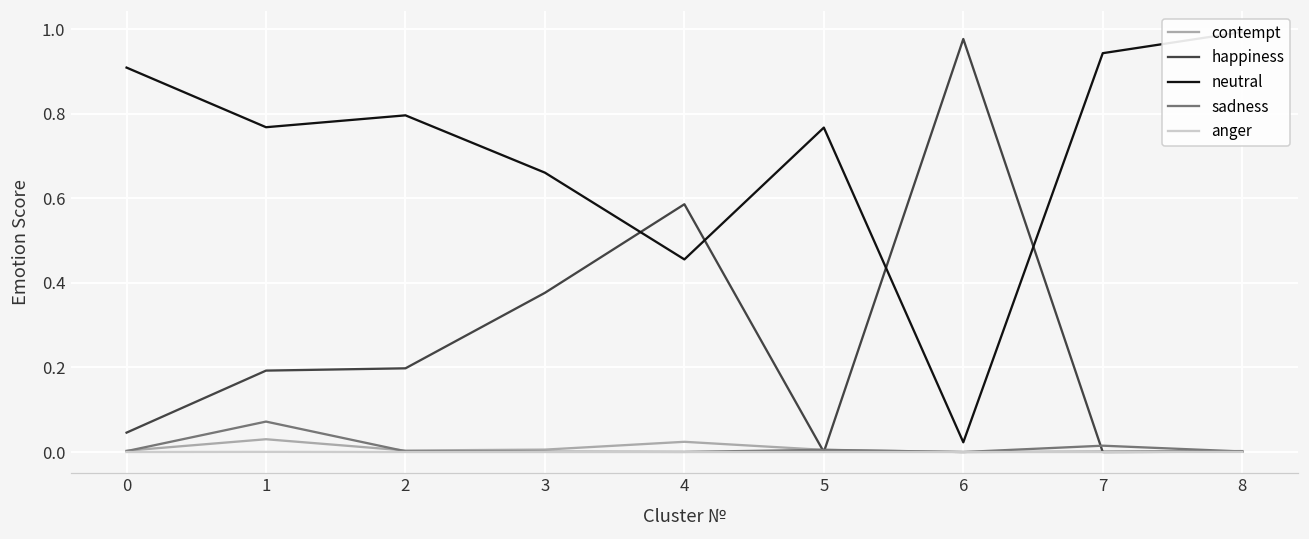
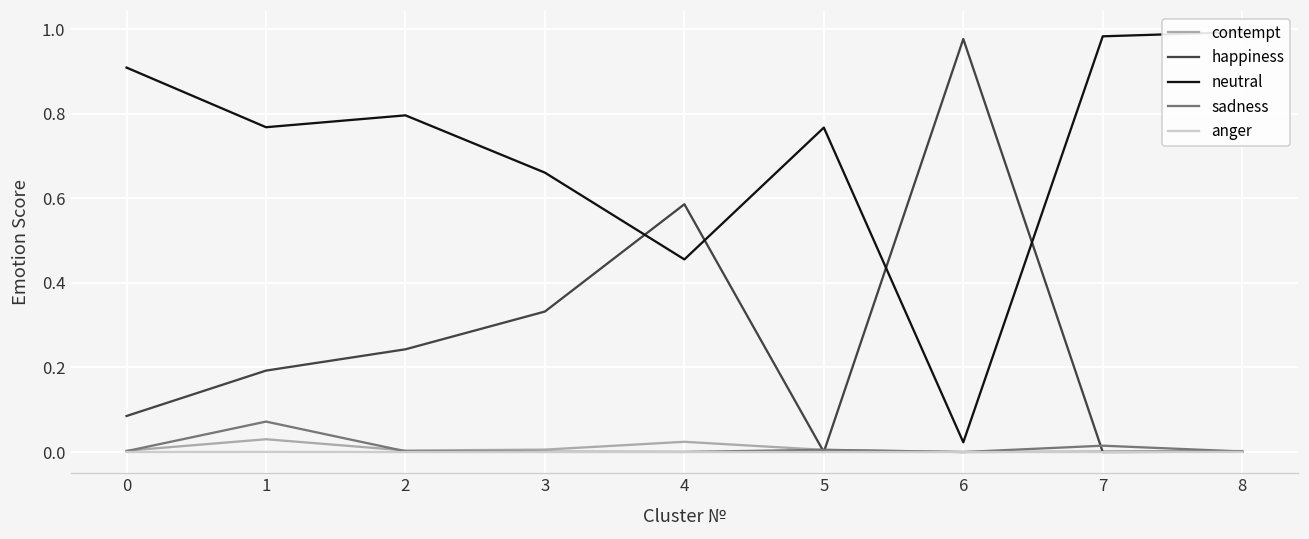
  {
    "happiness": {
-     "0": 0.05,
+     "0": 0.09,
      "1": 0.19,
-     "2": 0.20,
-     "3": 0.38,
+     "2": 0.24,
+     "3": 0.33,
      "4": 0.59,
      "6": 0.98
    },
    "neutral": {
      "0": 0.91,
      "1": 0.77,
      "2": 0.80,
      "3": 0.66,
      "4": 0.46,
      "5": 0.77,
      "6": 0.02,
-     "7": 0.94
+     "7": 0.98
    },
    "sadness": {
      "1": 0.07,
      "7": 0.02
    }
  }
